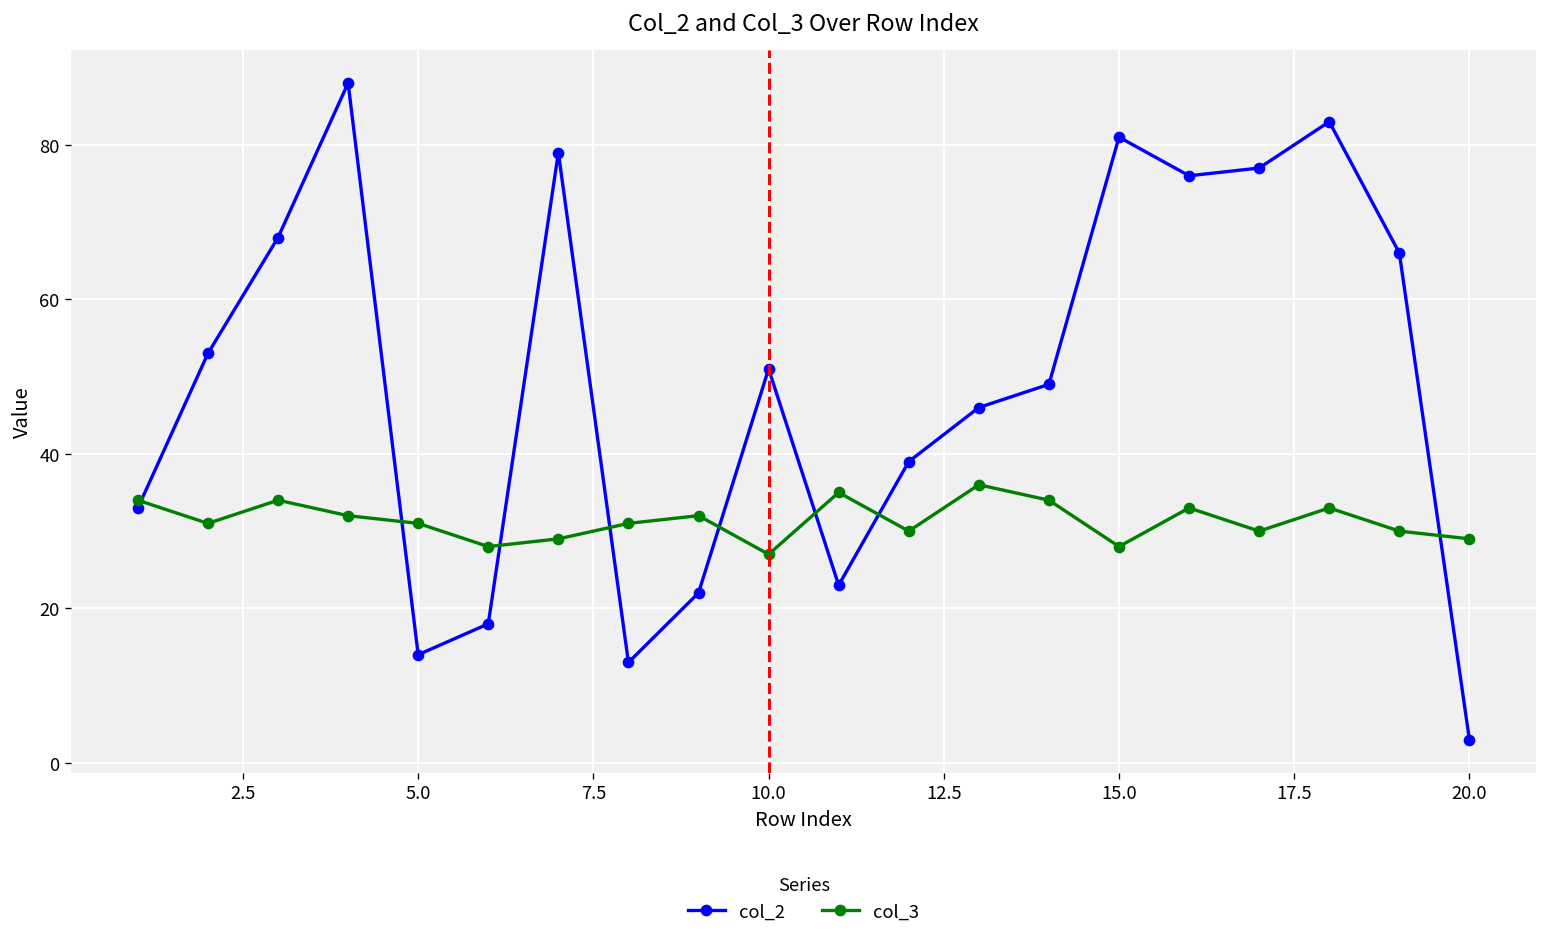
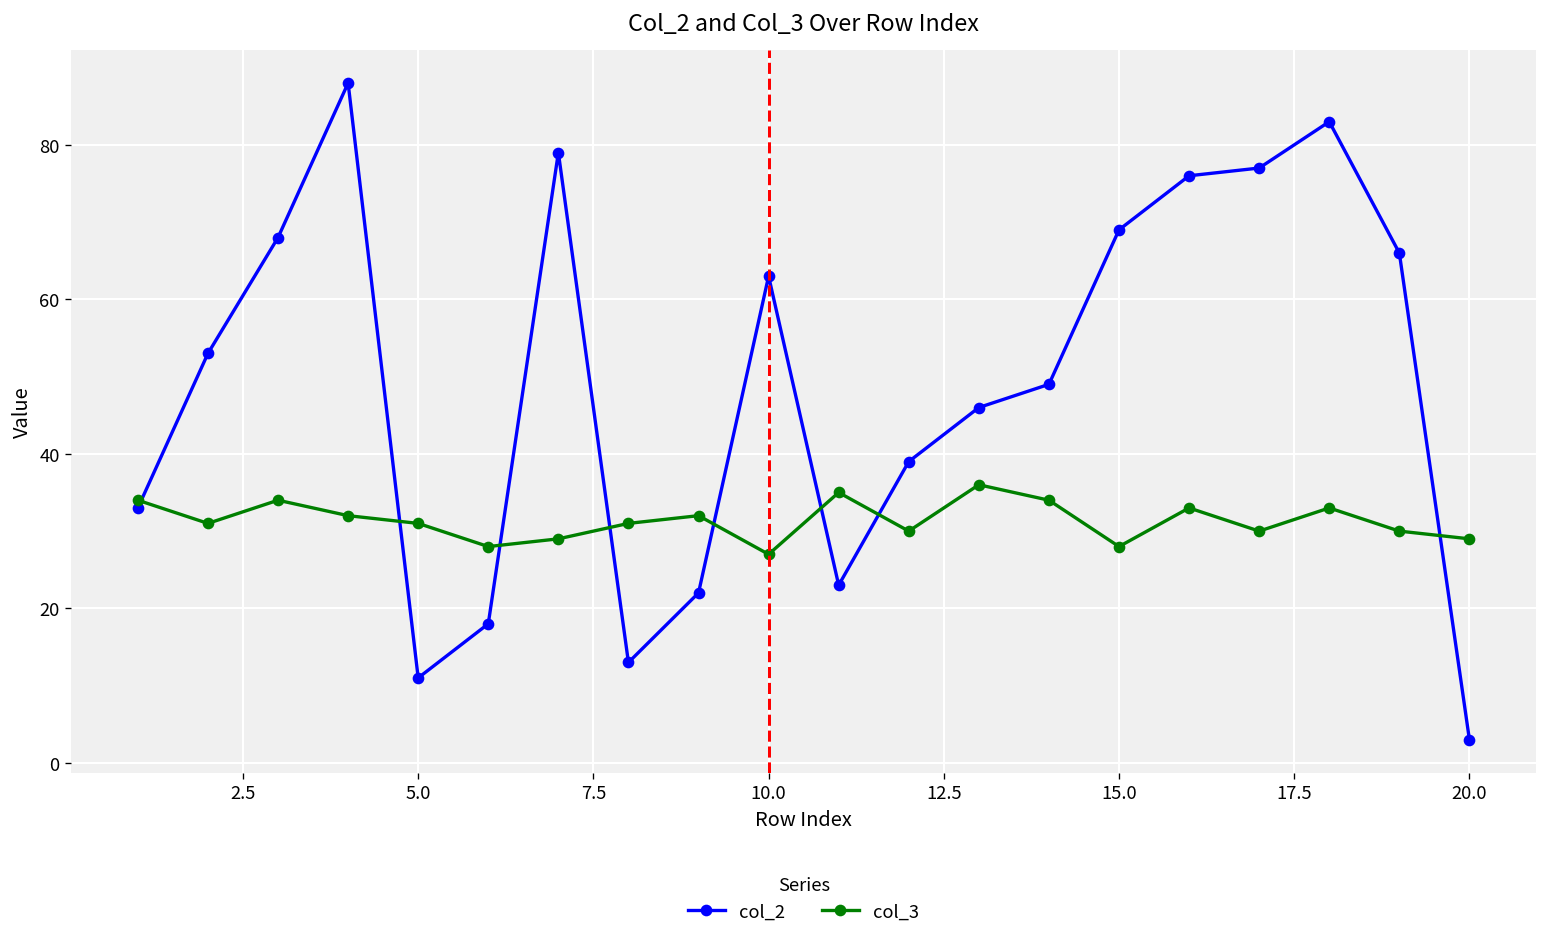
  {
    "col_2": {
-     "5.0": 14,
-     "10.0": 51,
-     "15.0": 81,
+     "5.0": 11,
+     "10.0": 63,
+     "15.0": 69,
      "20.0": 3
    },
    "col_3": {
      "5.0": 31,
      "10.0": 27,
      "15.0": 28,
      "20.0": 29
    }
  }
